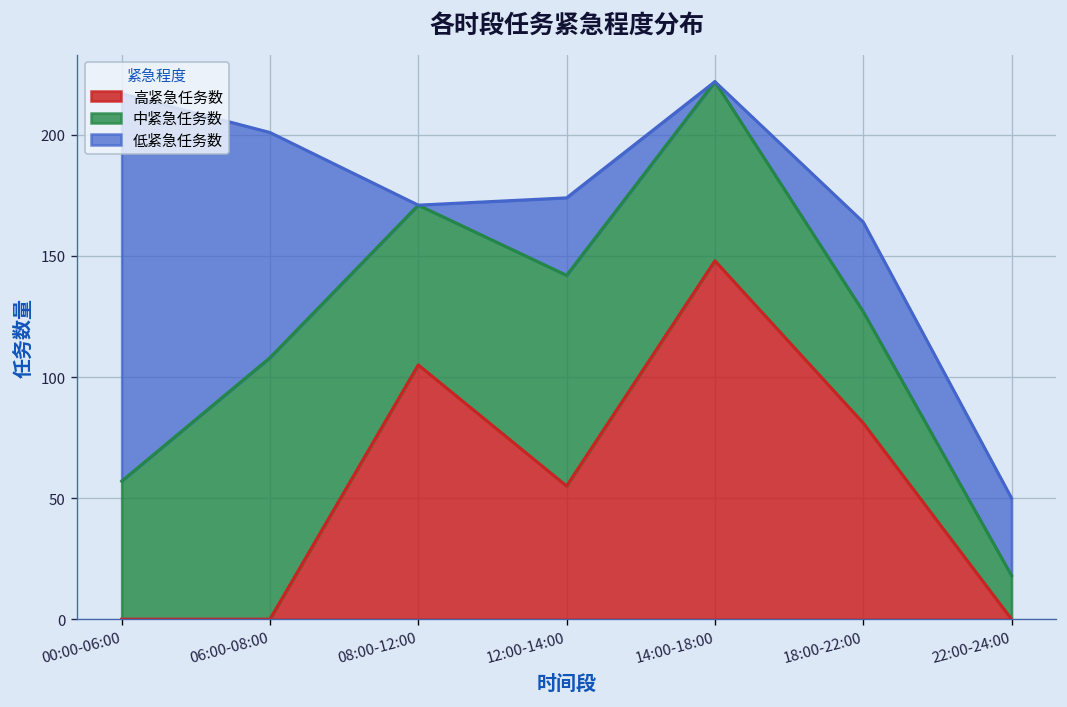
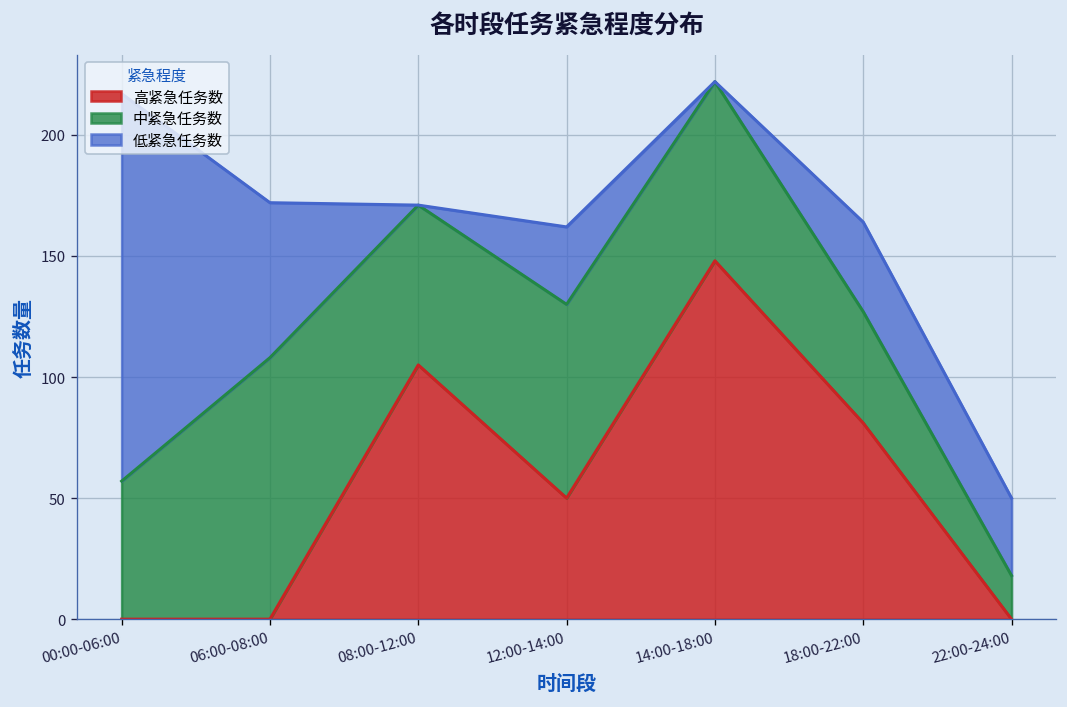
  {
    "高紧急任务数": {
      "00:00-06:00": 0,
      "06:00-08:00": 0,
      "08:00-12:00": 105,
-     "12:00-14:00": 55,
+     "12:00-14:00": 50,
      "14:00-18:00": 148,
      "18:00-22:00": 81,
      "22:00-24:00": 0
    },
    "中紧急任务数": {
      "00:00-06:00": 57,
      "06:00-08:00": 108,
-     "12:00-14:00": 87,
+     "12:00-14:00": 80,
      "18:00-22:00": 46,
      "22:00-24:00": 18
    },
    "低紧急任务数": {
-     "06:00-08:00": 93,
+     "06:00-08:00": 64,
      "12:00-14:00": 32,
      "18:00-22:00": 37,
      "22:00-24:00": 32
    }
  }
